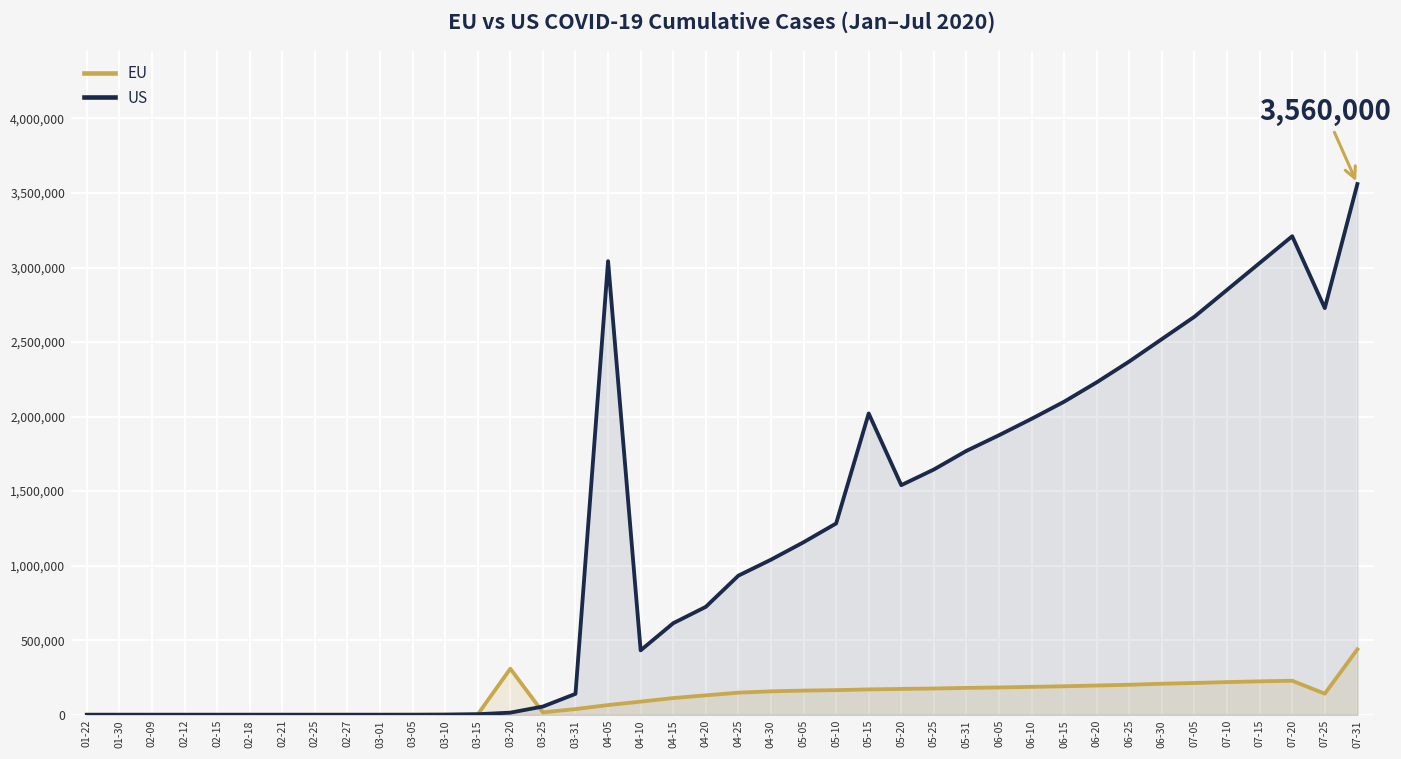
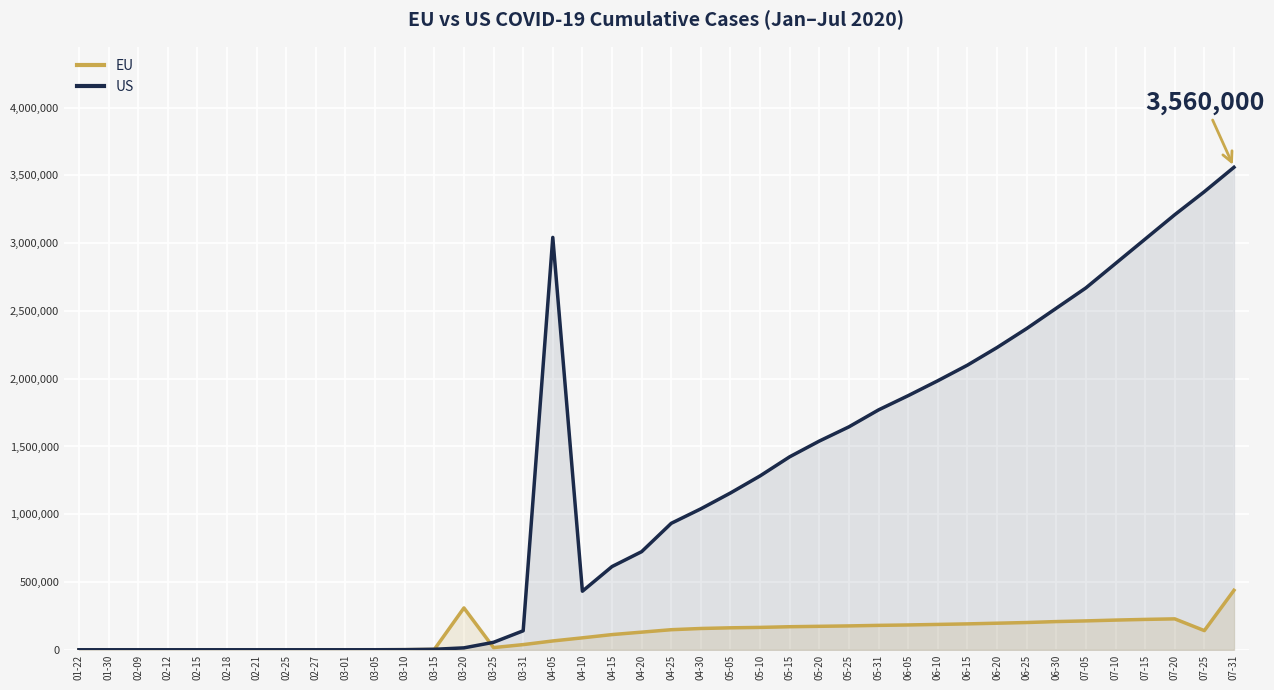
  {
    "EU": {
      "03-20": "310,000",
      "03-25": "20,000",
      "03-31": "40,000",
      "04-05": "70,000",
      "04-10": "90,000",
      "04-15": "110,000",
      "04-20": "130,000",
      "04-25": "150,000",
      "04-30": "160,000",
      "05-05": "160,000",
      "05-10": "170,000",
      "05-15": "170,000",
      "05-20": "170,000",
      "05-25": "180,000",
      "05-31": "180,000",
      "06-05": "180,000",
      "06-10": "190,000",
      "06-15": "190,000",
      "06-20": "200,000",
      "06-25": "200,000",
      "06-30": "210,000",
      "07-05": "210,000",
      "07-10": "220,000",
      "07-15": "220,000",
      "07-20": "230,000",
      "07-25": "140,000",
      "07-31": "440,000"
    },
    "US": {
      "03-20": "10,000",
      "03-25": "60,000",
      "03-31": "140,000",
      "04-05": "3,040,000",
      "04-10": "430,000",
      "04-15": "610,000",
      "04-20": "720,000",
      "04-25": "930,000",
      "04-30": "1,040,000",
      "05-05": "1,160,000",
      "05-10": "1,280,000",
-     "05-15": "2,020,000",
+     "05-15": "1,420,000",
      "05-20": "1,540,000",
      "05-25": "1,650,000",
      "05-31": "1,770,000",
      "06-05": "1,880,000",
      "06-10": "1,990,000",
      "06-15": "2,100,000",
      "06-20": "2,230,000",
      "06-25": "2,370,000",
      "06-30": "2,520,000",
      "07-05": "2,670,000",
      "07-10": "2,850,000",
      "07-15": "3,030,000",
      "07-20": "3,210,000",
-     "07-25": "2,730,000"
+     "07-25": "3,380,000"
    }
  }
